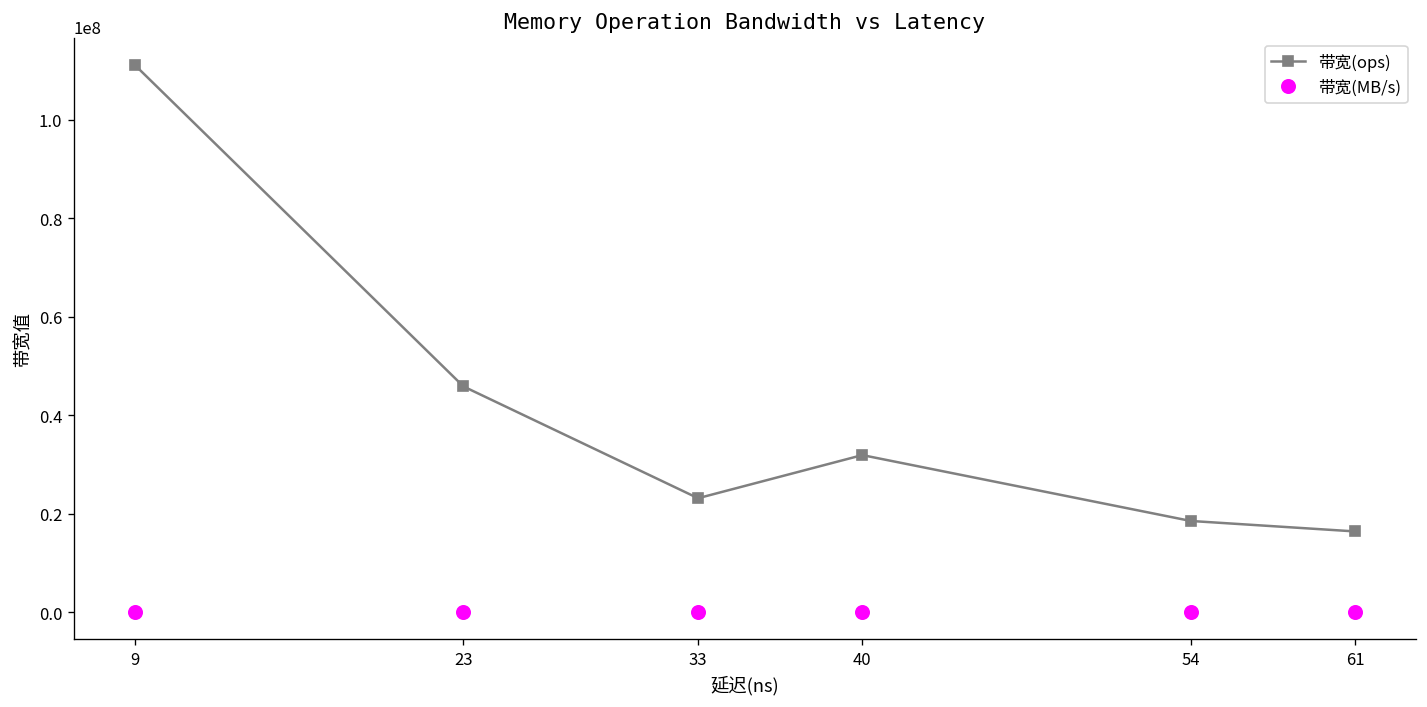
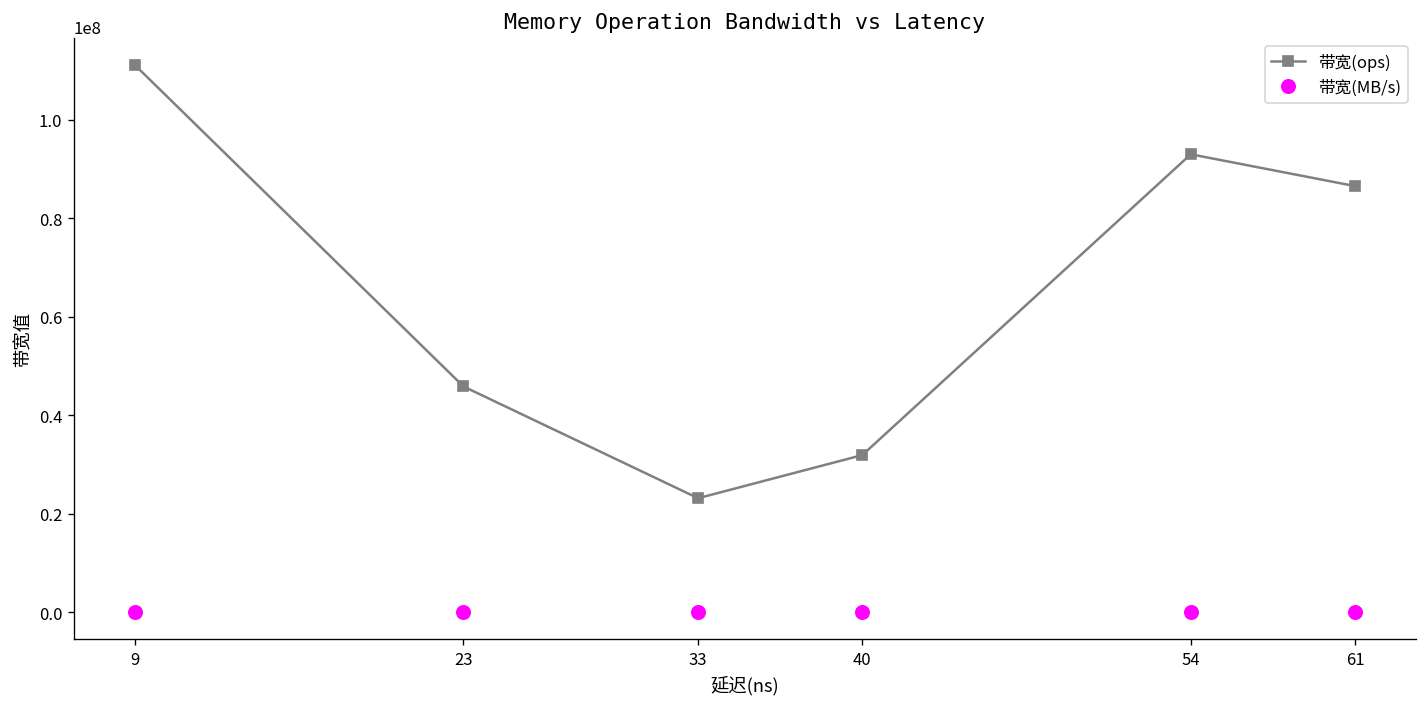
  {
    "带宽(ops)": {
      "9": 111000000,
      "23": 46000000,
      "33": 23000000,
      "40": 32000000,
-     "54": 19000000,
-     "61": 16000000
+     "54": 93000000,
+     "61": 87000000
    },
    "带宽(MB/s)": {
      "9": 0,
      "23": 0,
      "33": 0,
      "40": 0,
      "54": 0,
      "61": 0
    }
  }
